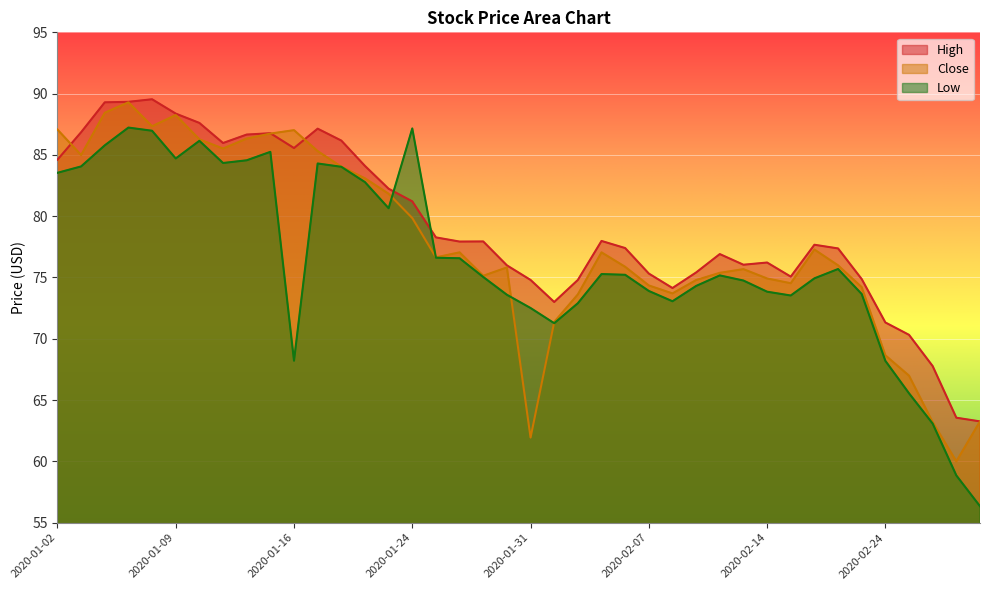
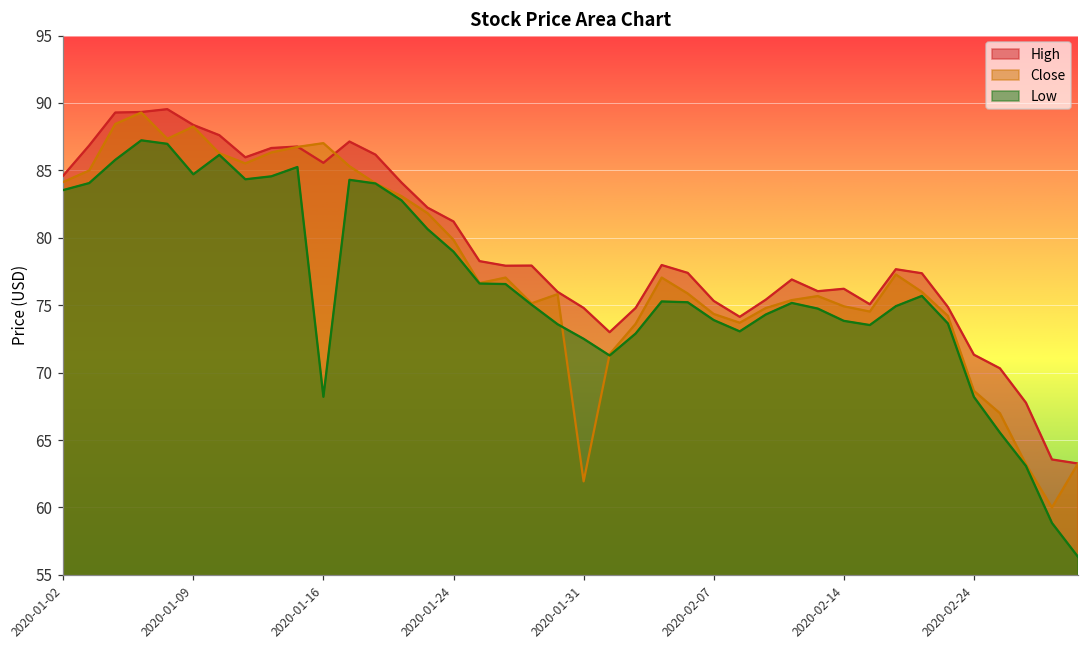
  {
    "High": {
      "2020-01-02": 84.6,
      "2020-01-16": 85.6,
      "2020-01-24": 81.2,
      "2020-01-31": 74.8,
      "2020-02-07": 75.3,
      "2020-02-14": 76.2,
      "2020-02-24": 71.3
    },
    "Close": {
-     "2020-01-02": 87.1,
+     "2020-01-02": 84.1,
      "2020-01-16": 87.0,
      "2020-01-24": 79.9,
      "2020-01-31": 61.9,
      "2020-02-07": 74.4,
      "2020-02-14": 74.9,
      "2020-02-24": 68.7
    },
    "Low": {
      "2020-01-02": 83.5,
      "2020-01-09": 84.7,
      "2020-01-16": 68.2,
-     "2020-01-24": 87.2,
+     "2020-01-24": 79.0,
      "2020-01-31": 72.5,
      "2020-02-07": 73.9,
      "2020-02-14": 73.8,
      "2020-02-24": 68.2
    }
  }
